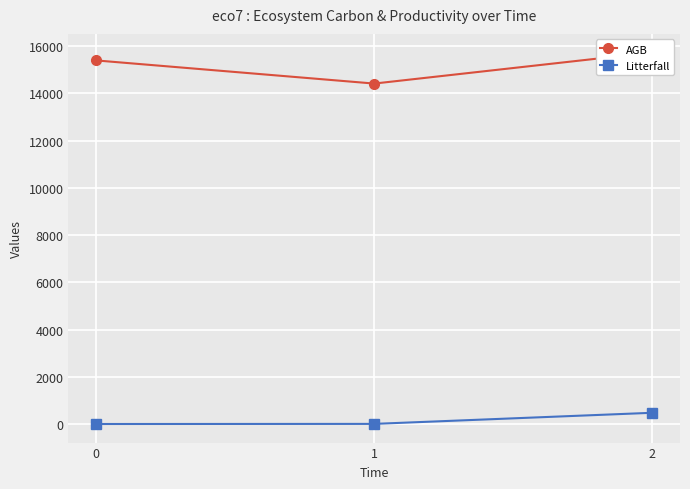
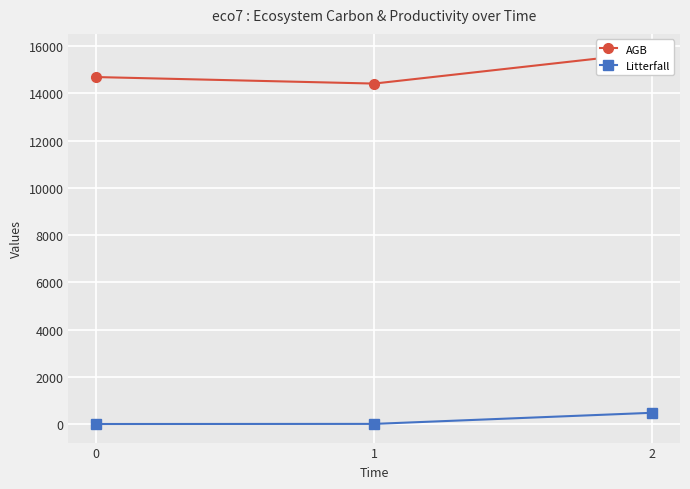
  {
    "AGB": {
-     "0": 15400,
+     "0": 14700,
      "1": 14400
    },
    "Litterfall": {
      "0": 0,
      "1": 0,
      "2": 500
    }
  }
